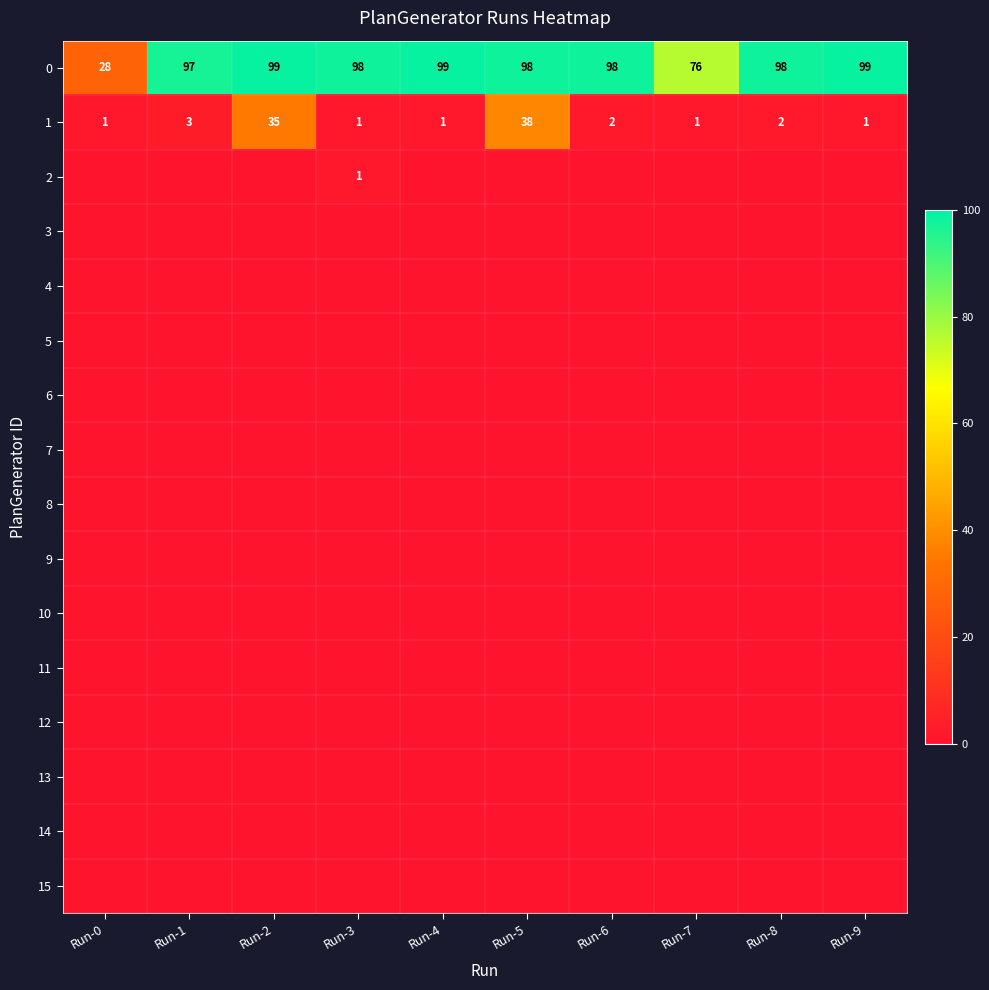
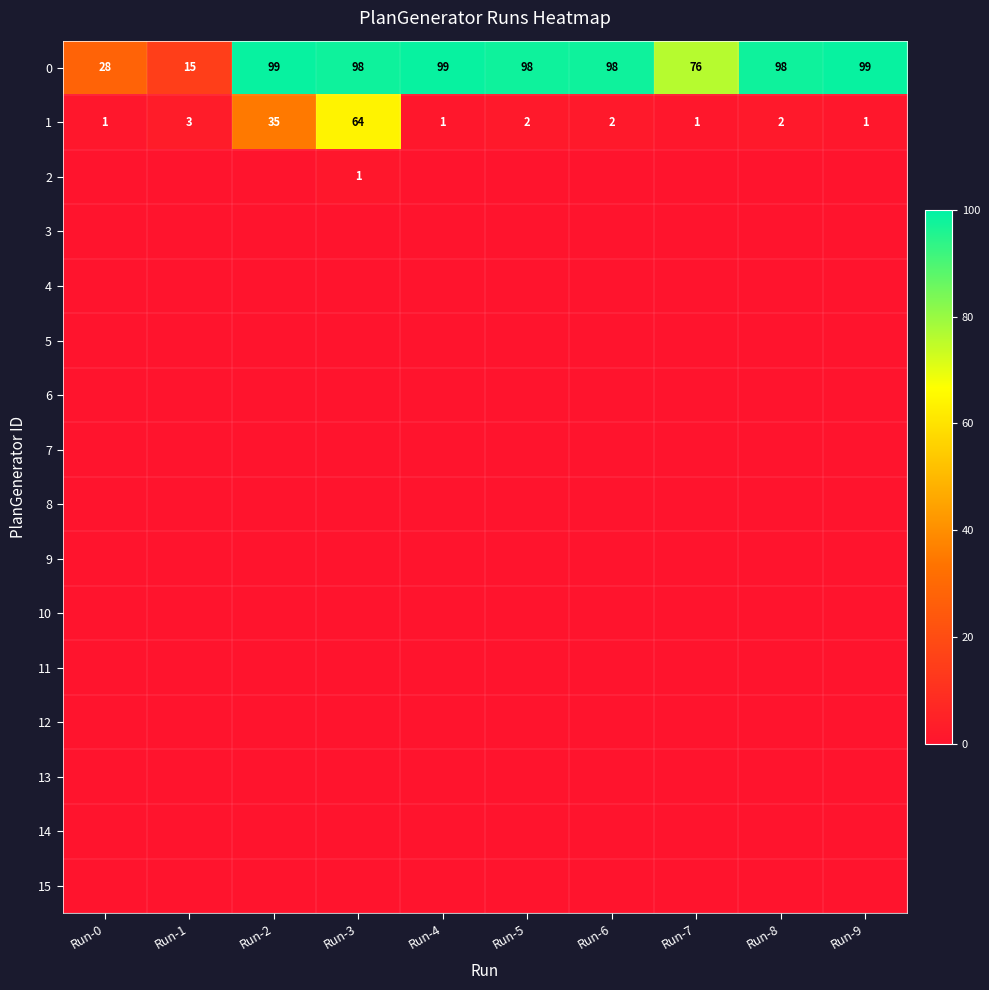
  {
    "0": {
      "Run-0": 28,
-     "Run-1": 97,
+     "Run-1": 15,
      "Run-2": 99,
      "Run-3": 98,
      "Run-4": 99,
      "Run-5": 98,
      "Run-6": 98,
      "Run-7": 76,
      "Run-8": 98,
      "Run-9": 99
    },
    "1": {
      "Run-0": 1,
      "Run-1": 3,
      "Run-2": 35,
-     "Run-3": 1,
+     "Run-3": 64,
      "Run-4": 1,
-     "Run-5": 38,
+     "Run-5": 2,
      "Run-6": 2,
      "Run-7": 1,
      "Run-8": 2,
      "Run-9": 1
    },
    "2": {
      "Run-3": 1
    }
  }
